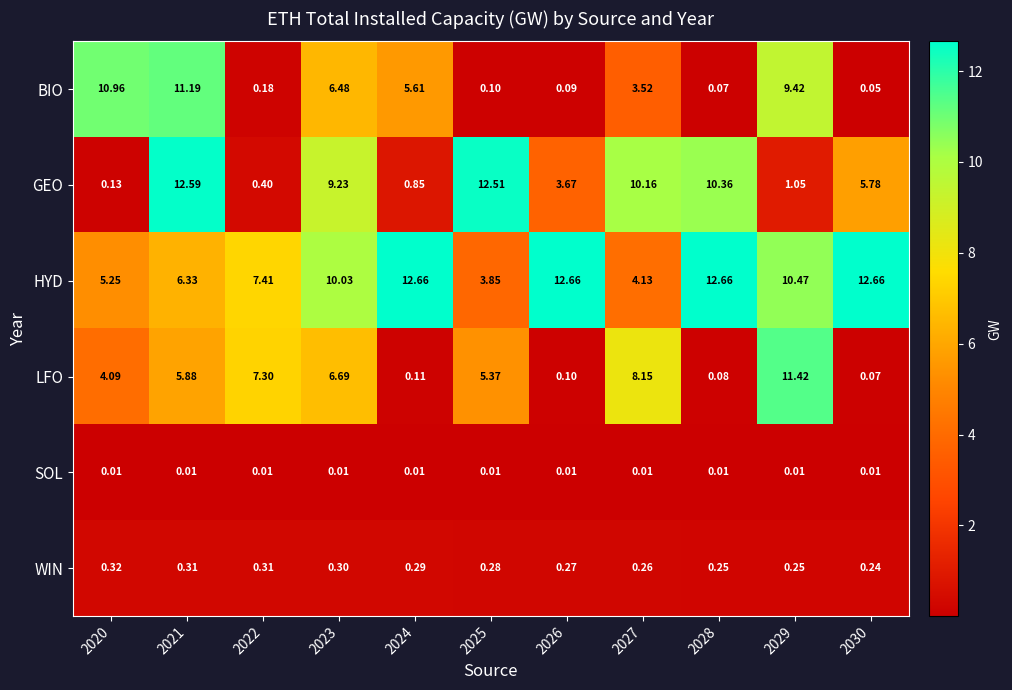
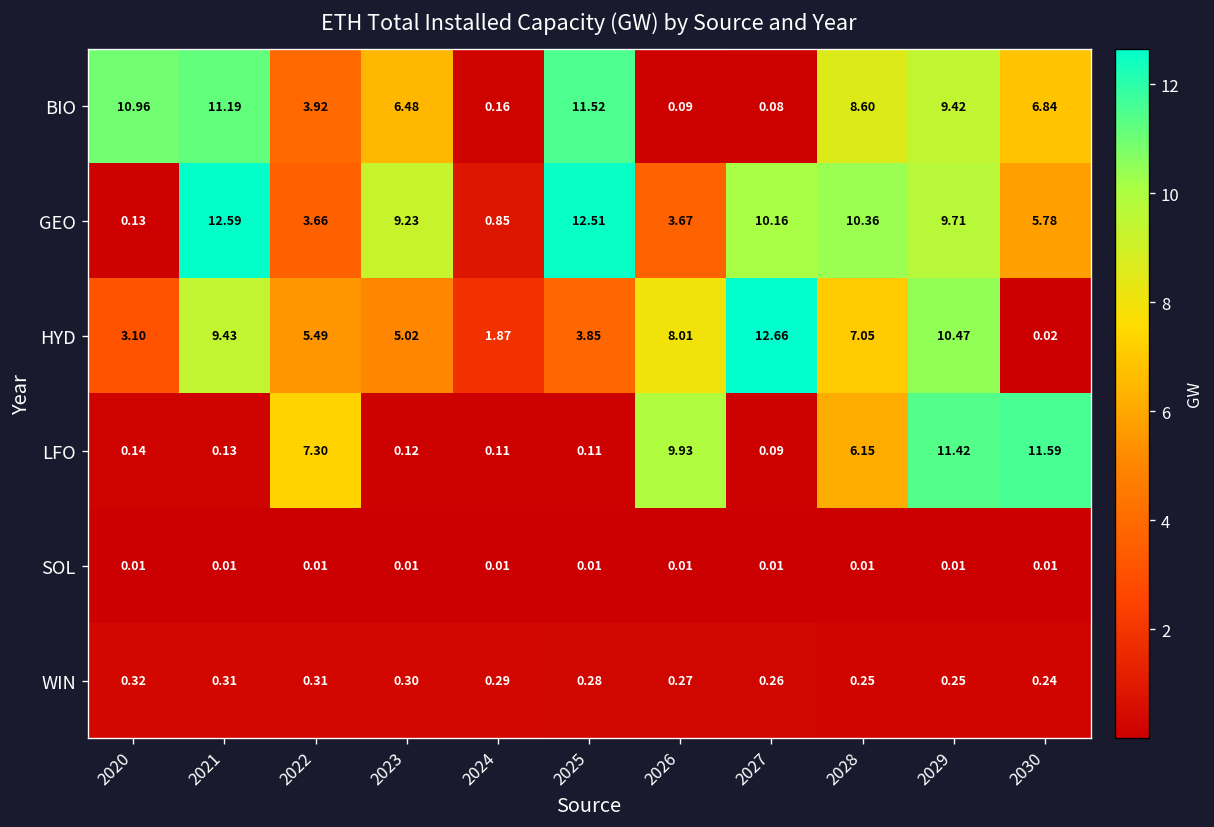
  {
    "BIO": {
      "2020": 10.96,
      "2021": 11.19,
-     "2022": 0.18,
+     "2022": 3.92,
      "2023": 6.48,
-     "2024": 5.61,
-     "2025": 0.10,
+     "2024": 0.16,
+     "2025": 11.52,
      "2026": 0.09,
-     "2027": 3.52,
-     "2028": 0.07,
+     "2027": 0.08,
+     "2028": 8.60,
      "2029": 9.42,
-     "2030": 0.05
+     "2030": 6.84
    },
    "GEO": {
      "2020": 0.13,
      "2021": 12.59,
-     "2022": 0.40,
+     "2022": 3.66,
      "2023": 9.23,
      "2024": 0.85,
      "2025": 12.51,
      "2026": 3.67,
      "2027": 10.16,
      "2028": 10.36,
-     "2029": 1.05,
+     "2029": 9.71,
      "2030": 5.78
    },
    "HYD": {
-     "2020": 5.25,
-     "2021": 6.33,
-     "2022": 7.41,
-     "2023": 10.03,
-     "2024": 12.66,
+     "2020": 3.10,
+     "2021": 9.43,
+     "2022": 5.49,
+     "2023": 5.02,
+     "2024": 1.87,
      "2025": 3.85,
-     "2026": 12.66,
-     "2027": 4.13,
-     "2028": 12.66,
+     "2026": 8.01,
+     "2027": 12.66,
+     "2028": 7.05,
      "2029": 10.47,
-     "2030": 12.66
+     "2030": 0.02
    },
    "LFO": {
-     "2020": 4.09,
-     "2021": 5.88,
+     "2020": 0.14,
+     "2021": 0.13,
      "2022": 7.30,
-     "2023": 6.69,
+     "2023": 0.12,
      "2024": 0.11,
-     "2025": 5.37,
-     "2026": 0.10,
-     "2027": 8.15,
-     "2028": 0.08,
+     "2025": 0.11,
+     "2026": 9.93,
+     "2027": 0.09,
+     "2028": 6.15,
      "2029": 11.42,
-     "2030": 0.07
+     "2030": 11.59
    },
    "SOL": {
      "2020": 0.01,
      "2021": 0.01,
      "2022": 0.01,
      "2023": 0.01,
      "2024": 0.01,
      "2025": 0.01,
      "2026": 0.01,
      "2027": 0.01,
      "2028": 0.01,
      "2029": 0.01,
      "2030": 0.01
    },
    "WIN": {
      "2020": 0.32,
      "2021": 0.31,
      "2022": 0.31,
      "2023": 0.30,
      "2024": 0.29,
      "2025": 0.28,
      "2026": 0.27,
      "2027": 0.26,
      "2028": 0.25,
      "2029": 0.25,
      "2030": 0.24
    }
  }
